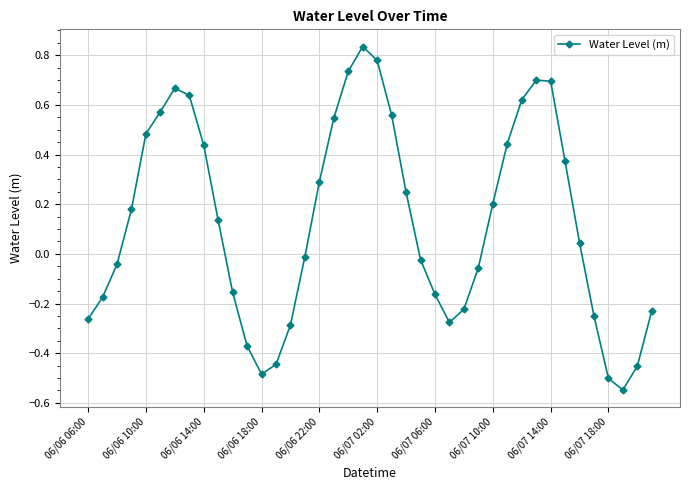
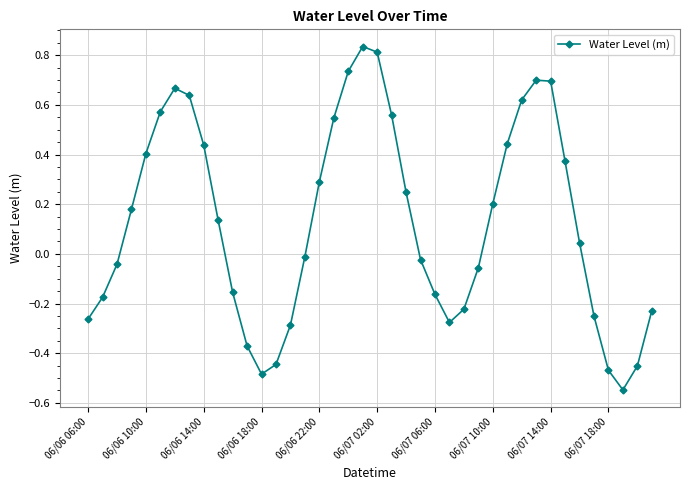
  {
    "06/06 06:00": -0.26,
-   "06/06 10:00": 0.48,
+   "06/06 10:00": 0.40,
    "06/06 14:00": 0.44,
    "06/06 18:00": -0.48,
    "06/06 22:00": 0.29,
-   "06/07 02:00": 0.78,
+   "06/07 02:00": 0.81,
    "06/07 06:00": -0.16,
    "06/07 10:00": 0.20,
    "06/07 14:00": 0.70,
-   "06/07 18:00": -0.50
+   "06/07 18:00": -0.47
  }
